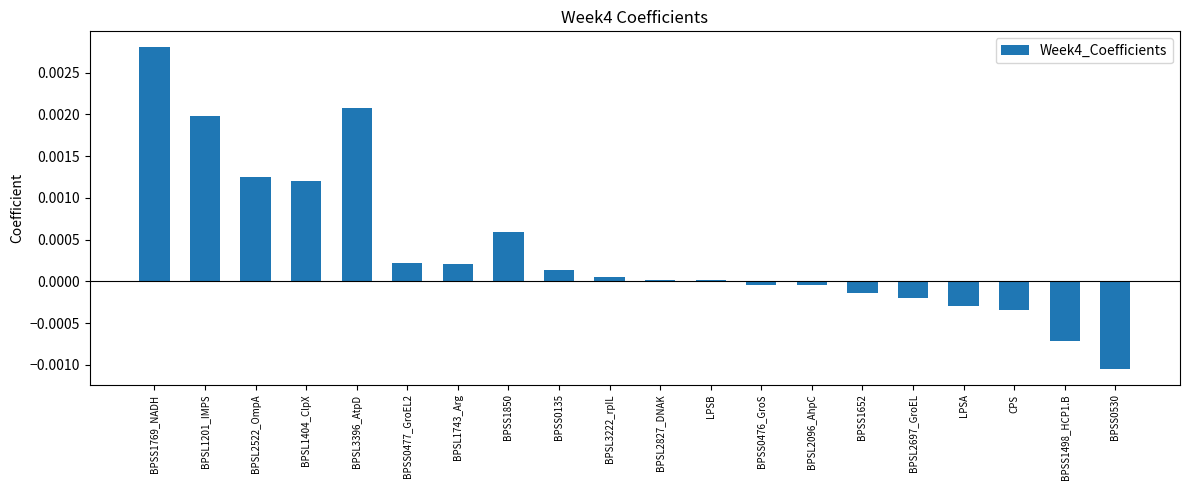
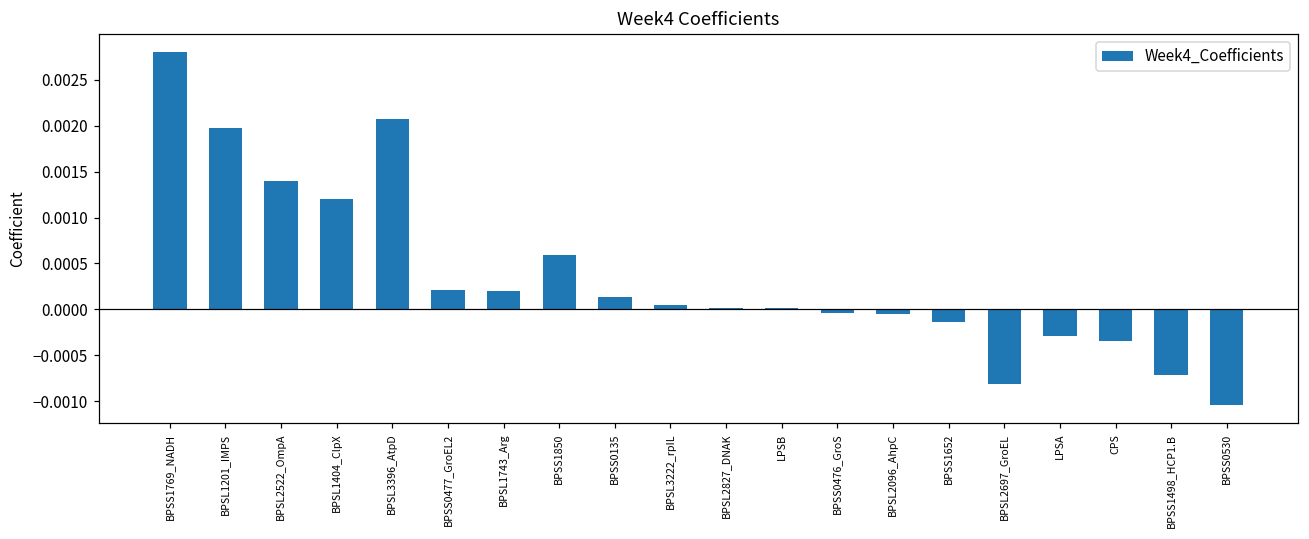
  {
    "BPSS1769_NADH": 0.0028,
    "BPSL1201_IMPS": 0.0020,
-   "BPSL2522_OmpA": 0.0013,
+   "BPSL2522_OmpA": 0.0014,
    "BPSL1404_ClpX": 0.0012,
    "BPSL3396_AtpD": 0.0021,
    "BPSS0477_GroEL2": 0.0002,
    "BPSL1743_Arg": 0.0002,
    "BPSS1850": 0.0006,
    "BPSS0135": 0.0001,
    "BPSL3222_rpIL": 0.0001,
    "BPSS0476_GroS": 0.0000,
    "BPSL2096_AhpC": 0.0000,
    "BPSS1652": -0.0001,
-   "BPSL2697_GroEL": -0.0002,
+   "BPSL2697_GroEL": -0.0008,
    "LPSA": -0.0003,
    "CPS": -0.0003,
    "BPSS1498_HCP1.B": -0.0007,
    "BPSS0530": -0.0010
  }
